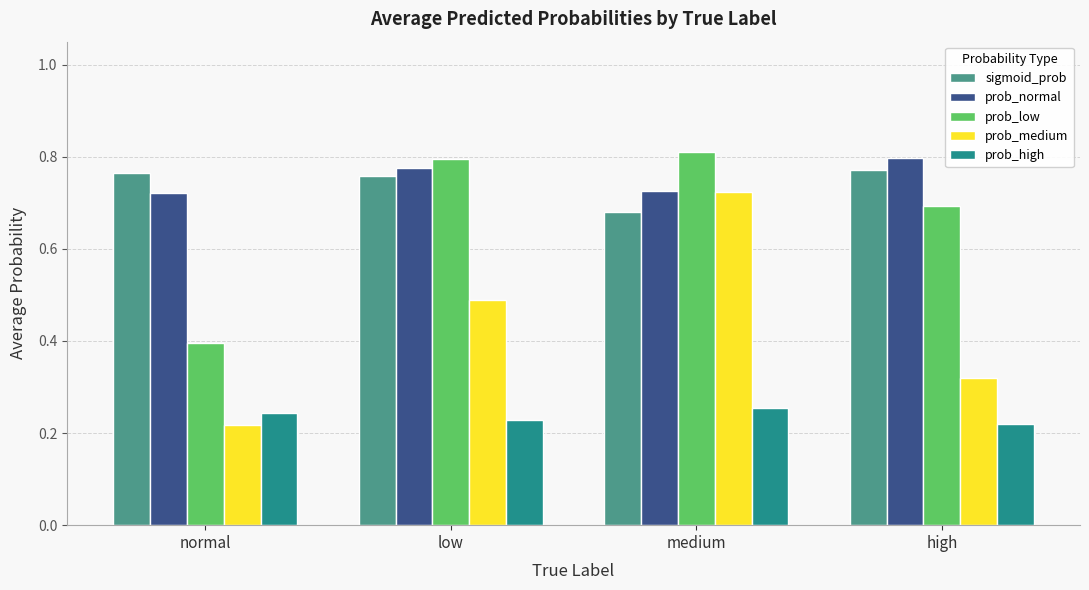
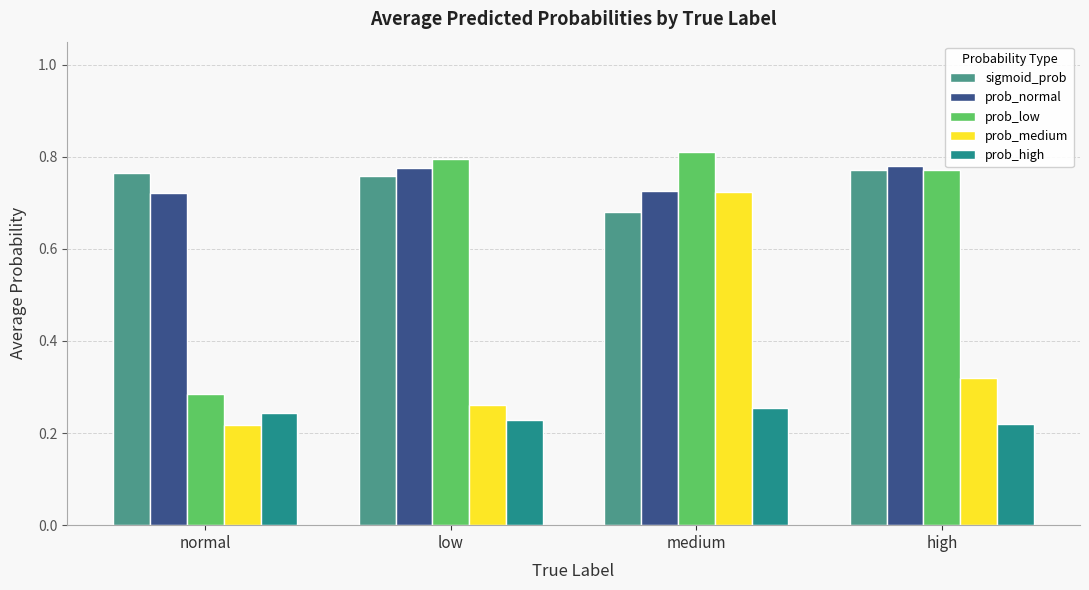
  {
    "prob_normal": {
      "normal": 0.72,
      "low": 0.78,
      "medium": 0.73,
-     "high": 0.80
+     "high": 0.78
    },
    "prob_low": {
-     "normal": 0.40,
+     "normal": 0.29,
      "low": 0.80,
      "medium": 0.81,
-     "high": 0.69
+     "high": 0.77
    },
    "prob_medium": {
      "normal": 0.22,
-     "low": 0.49,
+     "low": 0.26,
      "medium": 0.72,
      "high": 0.32
    }
  }
